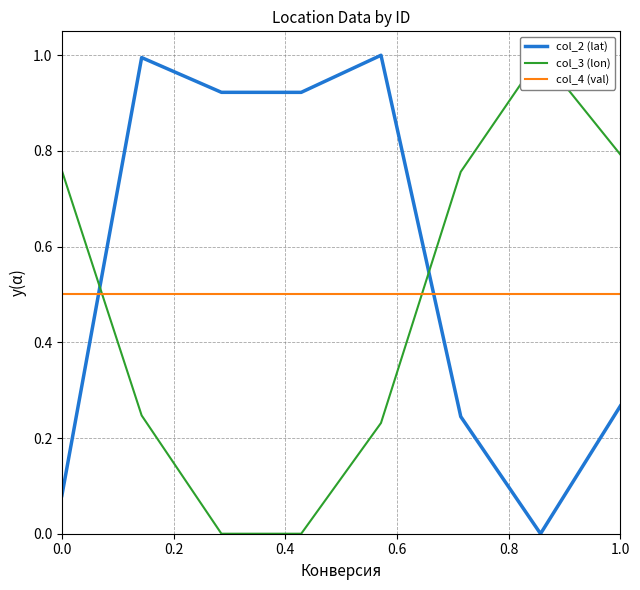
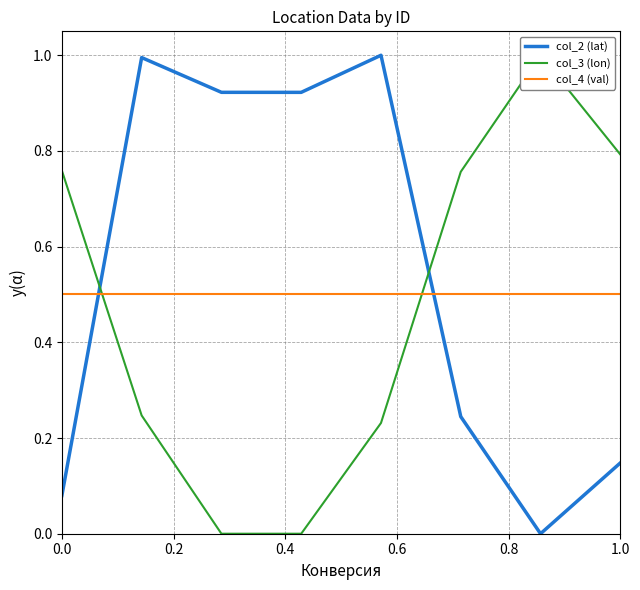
  {
    "col_2 (lat)": {
      "0.0": 0.08,
-     "1.0": 0.27
+     "1.0": 0.15
    },
    "col_3 (lon)": {
      "0.0": 0.76,
      "1.0": 0.79
    },
    "col_4 (val)": {
      "0.0": 0.50,
      "1.0": 0.50
    }
  }
